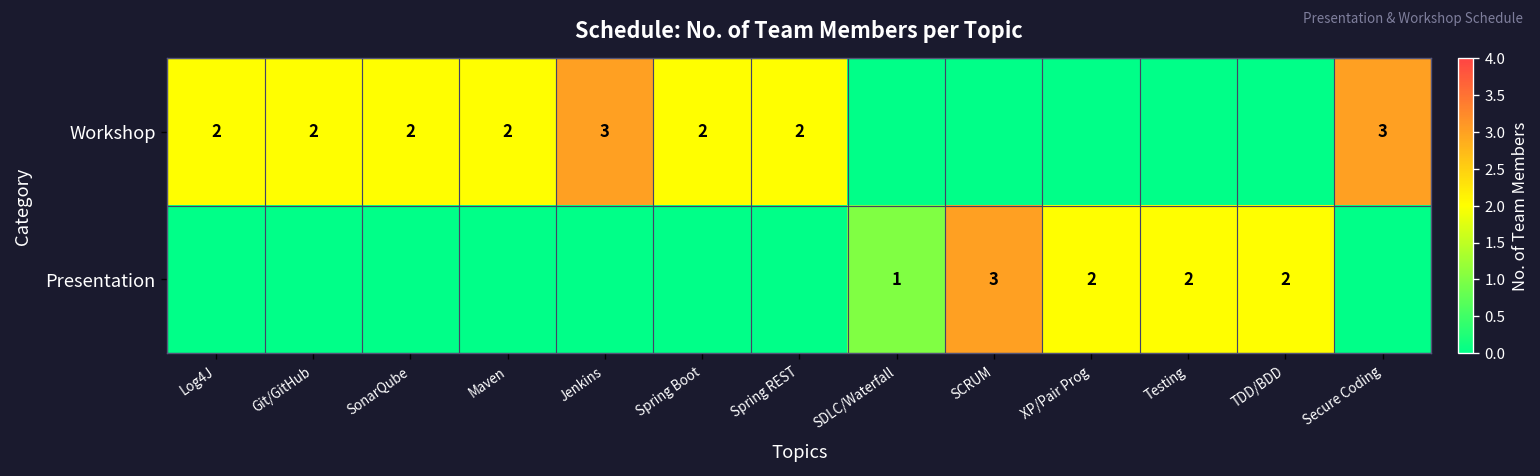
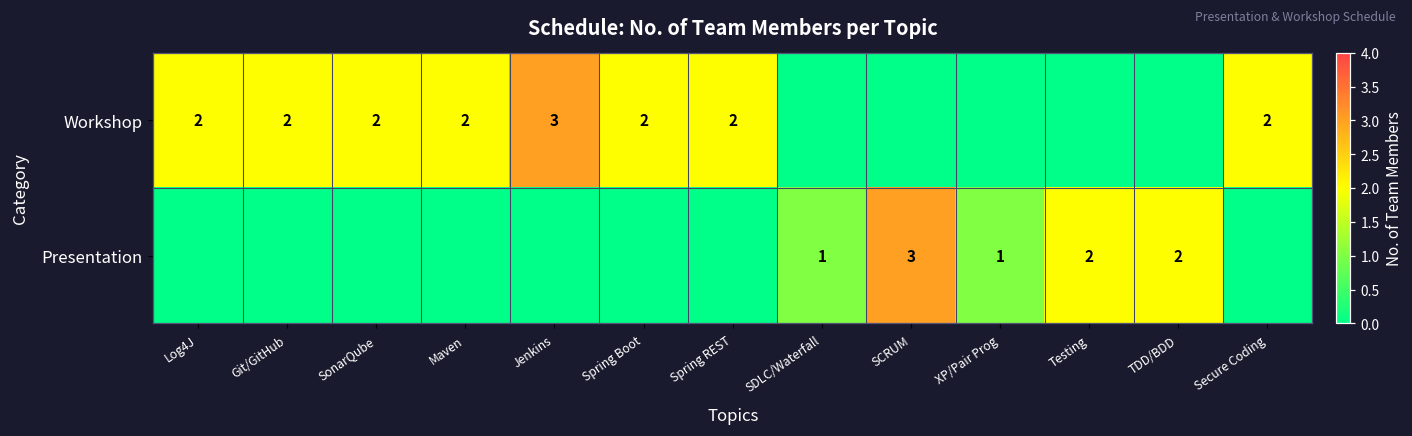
  {
    "Workshop": {
      "Log4J": 2,
      "Git/GitHub": 2,
      "SonarQube": 2,
      "Maven": 2,
      "Jenkins": 3,
      "Spring Boot": 2,
      "Spring REST": 2,
-     "Secure Coding": 3
+     "Secure Coding": 2
    },
    "Presentation": {
      "SDLC/Waterfall": 1,
      "SCRUM": 3,
-     "XP/Pair Prog": 2,
+     "XP/Pair Prog": 1,
      "Testing": 2,
      "TDD/BDD": 2
    }
  }
